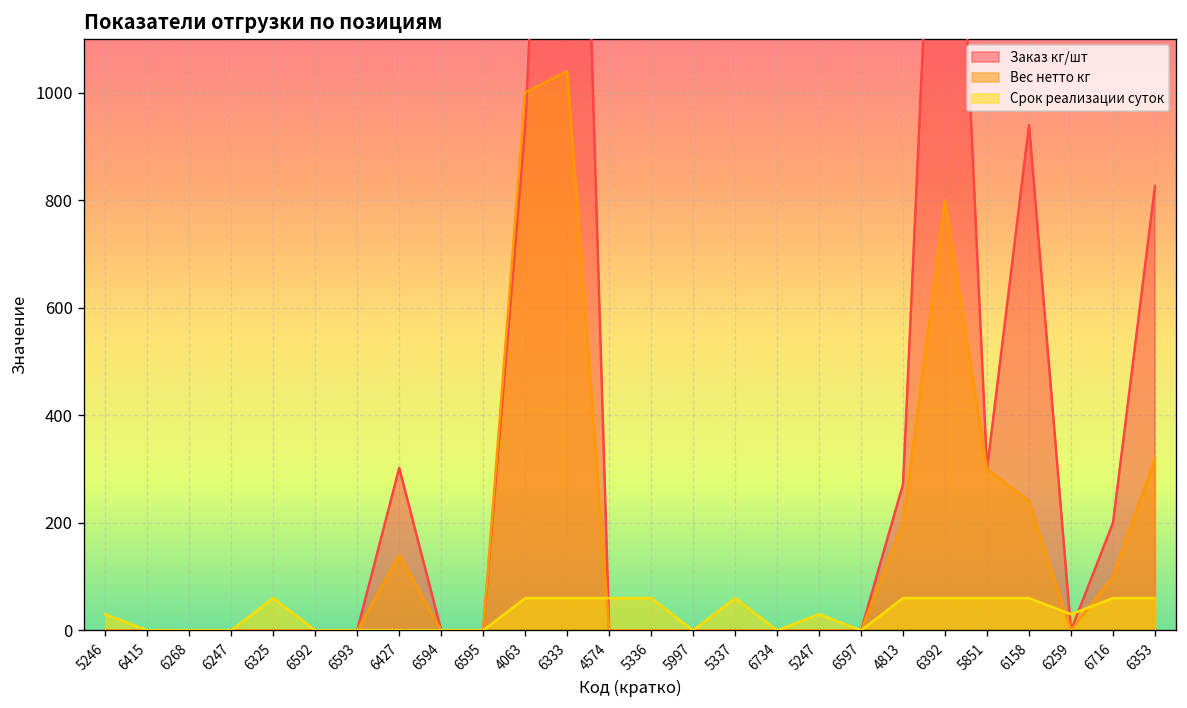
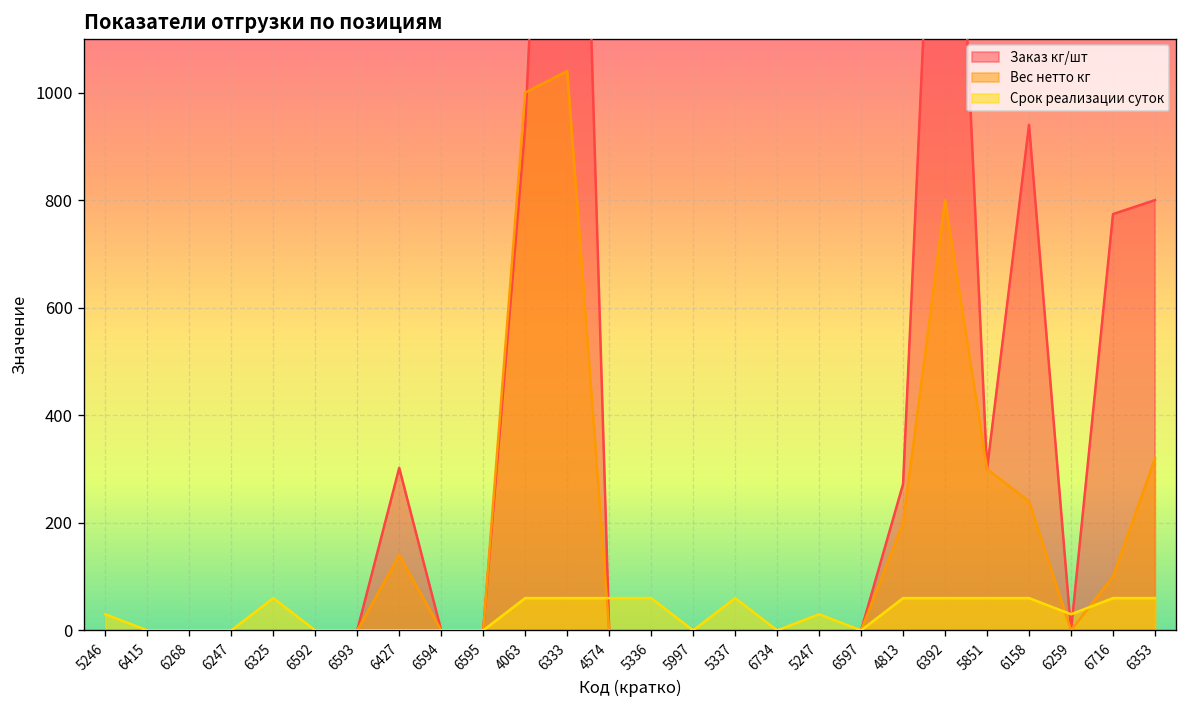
  {
    "Заказ кг/шт": {
      "6427": 300,
      "4063": 940,
      "4813": 270,
      "6158": 940,
-     "6716": 200,
-     "6353": 830
+     "6716": 770,
+     "6353": 800
    }
  }
